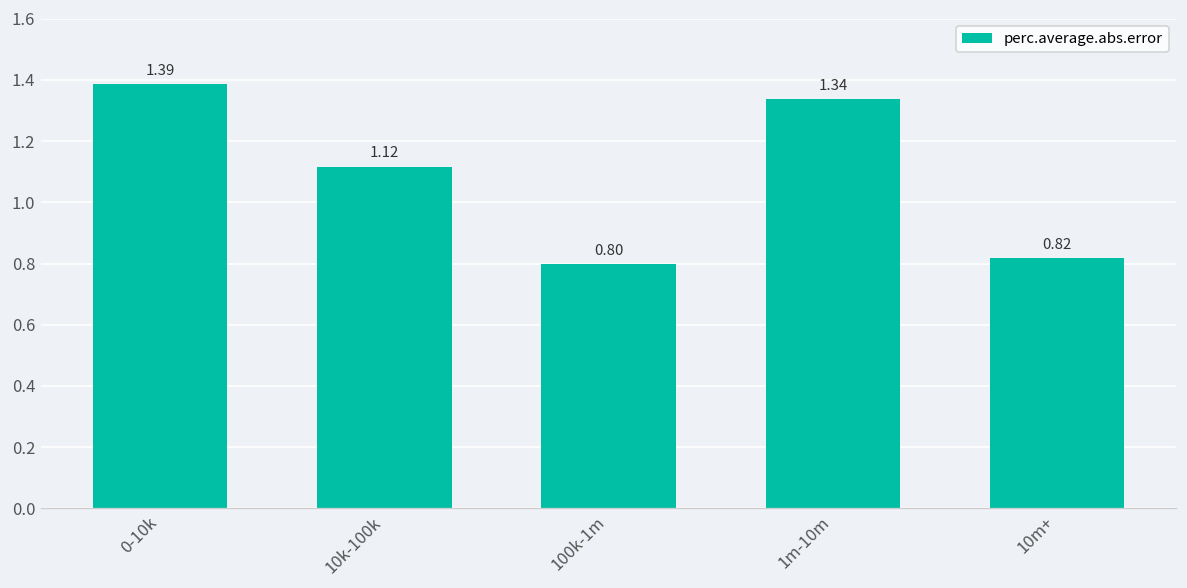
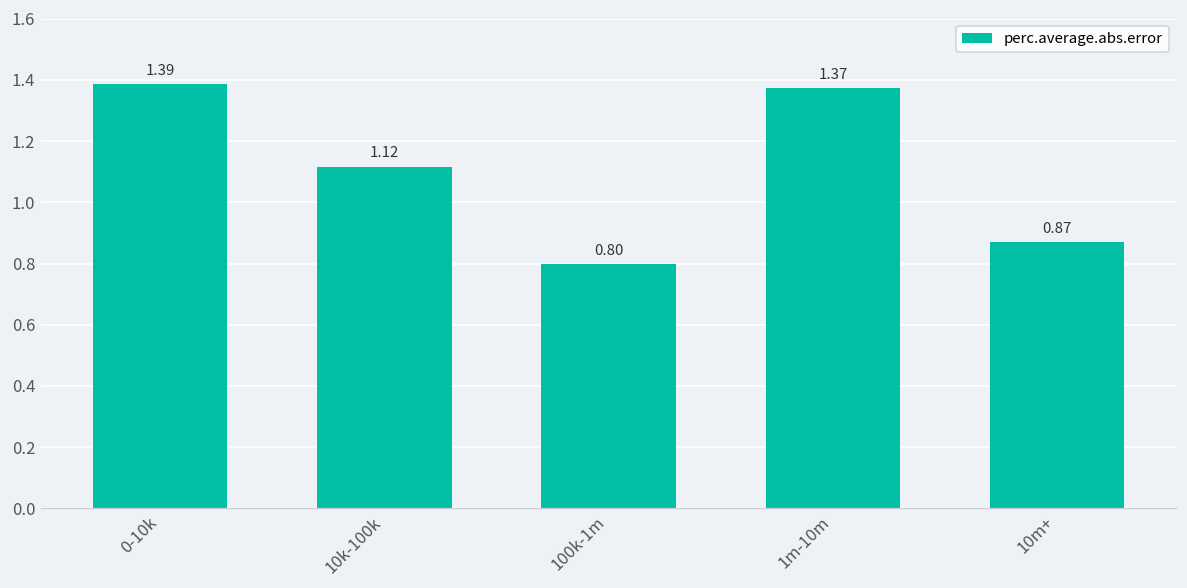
  {
    "0-10k": 1.39,
    "10k-100k": 1.12,
    "100k-1m": 0.80,
-   "1m-10m": 1.34,
-   "10m+": 0.82
+   "1m-10m": 1.37,
+   "10m+": 0.87
  }
